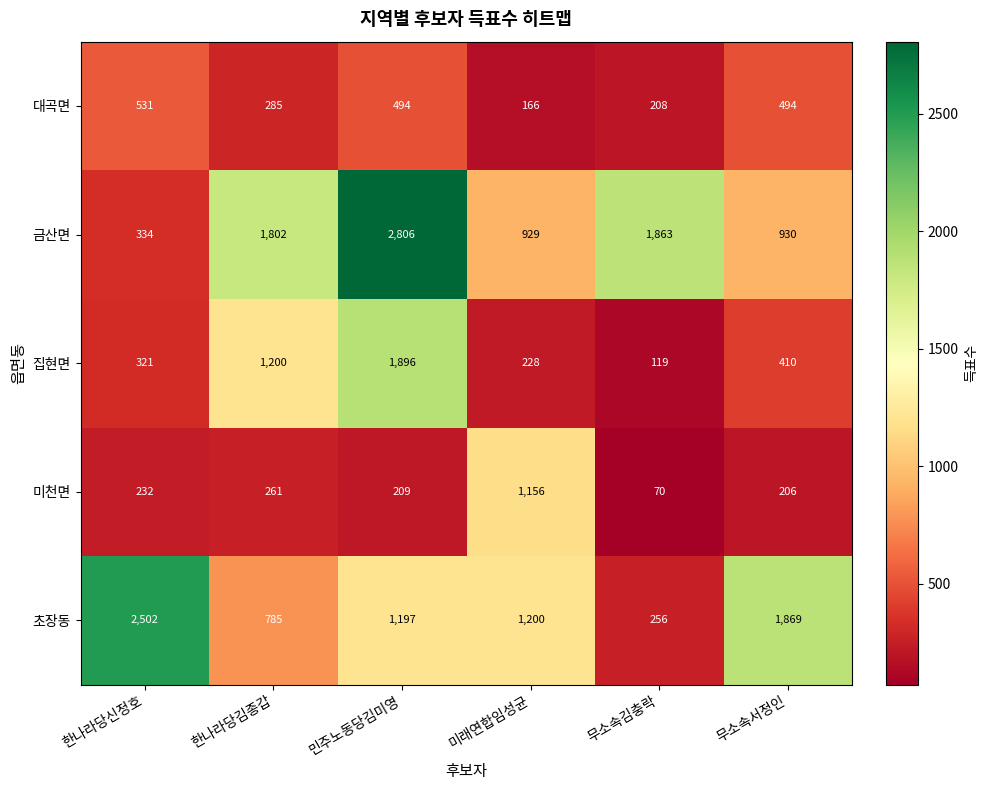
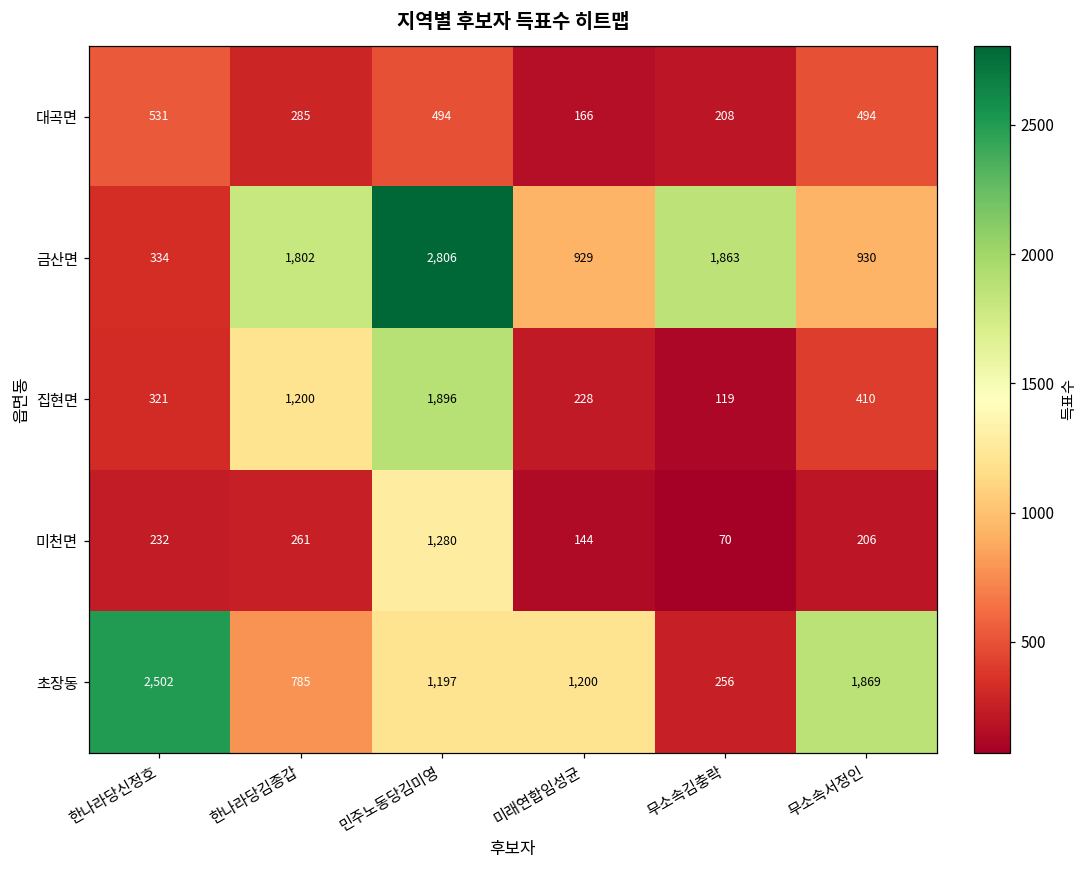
  {
    "대곡면": {
      "한나라당신정호": "531",
      "한나라당김종갑": "285",
      "민주노동당김미영": "494",
      "미래연합임성균": "166",
      "무소속김충락": "208",
      "무소속서정인": "494"
    },
    "금산면": {
      "한나라당신정호": "334",
      "한나라당김종갑": "1,802",
      "민주노동당김미영": "2,806",
      "미래연합임성균": "929",
      "무소속김충락": "1,863",
      "무소속서정인": "930"
    },
    "집현면": {
      "한나라당신정호": "321",
      "한나라당김종갑": "1,200",
      "민주노동당김미영": "1,896",
      "미래연합임성균": "228",
      "무소속김충락": "119",
      "무소속서정인": "410"
    },
    "미천면": {
      "한나라당신정호": "232",
      "한나라당김종갑": "261",
-     "민주노동당김미영": "209",
-     "미래연합임성균": "1,156",
+     "민주노동당김미영": "1,280",
+     "미래연합임성균": "144",
      "무소속김충락": "70",
      "무소속서정인": "206"
    },
    "초장동": {
      "한나라당신정호": "2,502",
      "한나라당김종갑": "785",
      "민주노동당김미영": "1,197",
      "미래연합임성균": "1,200",
      "무소속김충락": "256",
      "무소속서정인": "1,869"
    }
  }
